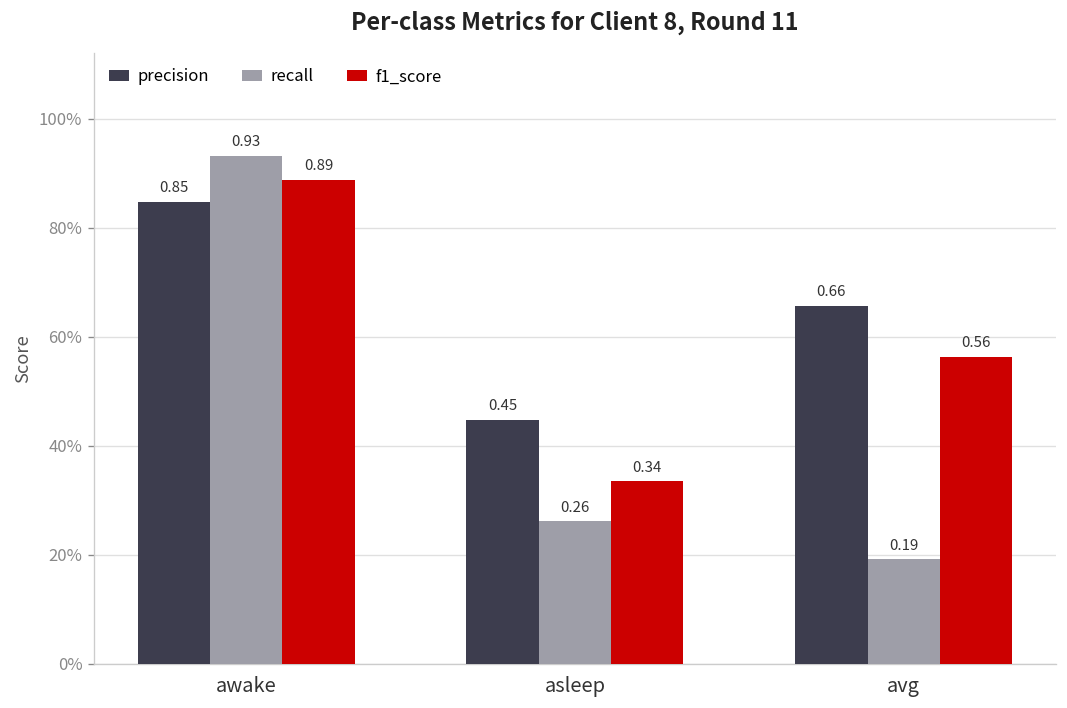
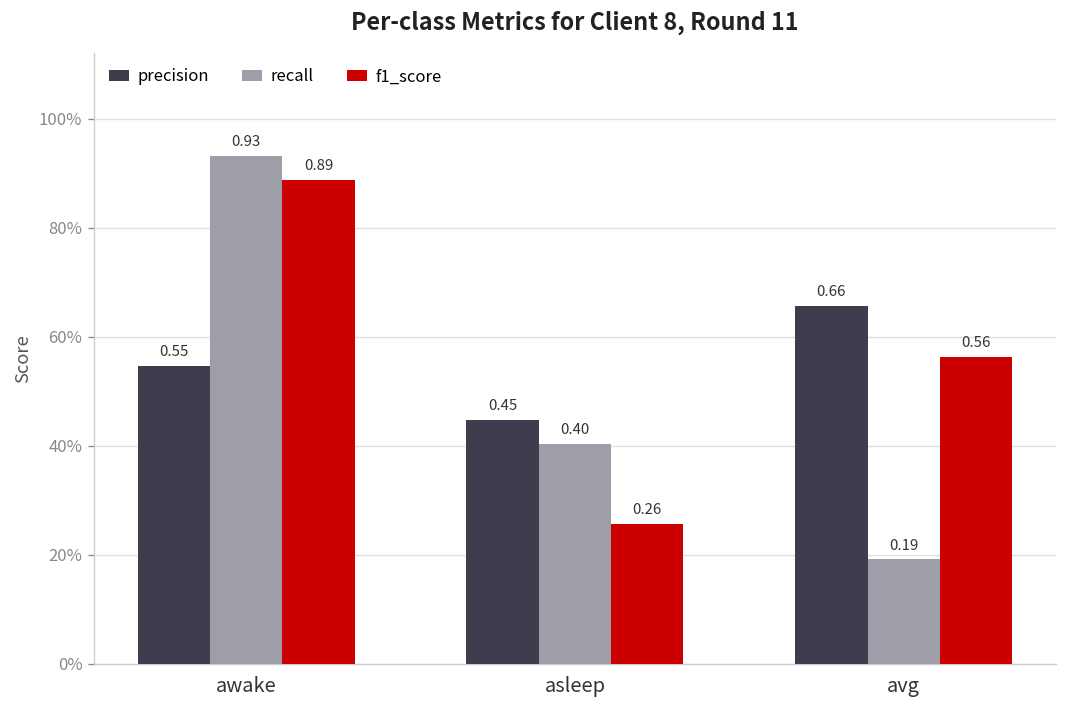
  {
    "precision": {
-     "awake": 0.85,
+     "awake": 0.55,
      "asleep": 0.45,
      "avg": 0.66
    },
    "recall": {
      "awake": 0.93,
-     "asleep": 0.26,
+     "asleep": 0.40,
      "avg": 0.19
    },
    "f1_score": {
      "awake": 0.89,
-     "asleep": 0.34,
+     "asleep": 0.26,
      "avg": 0.56
    }
  }
